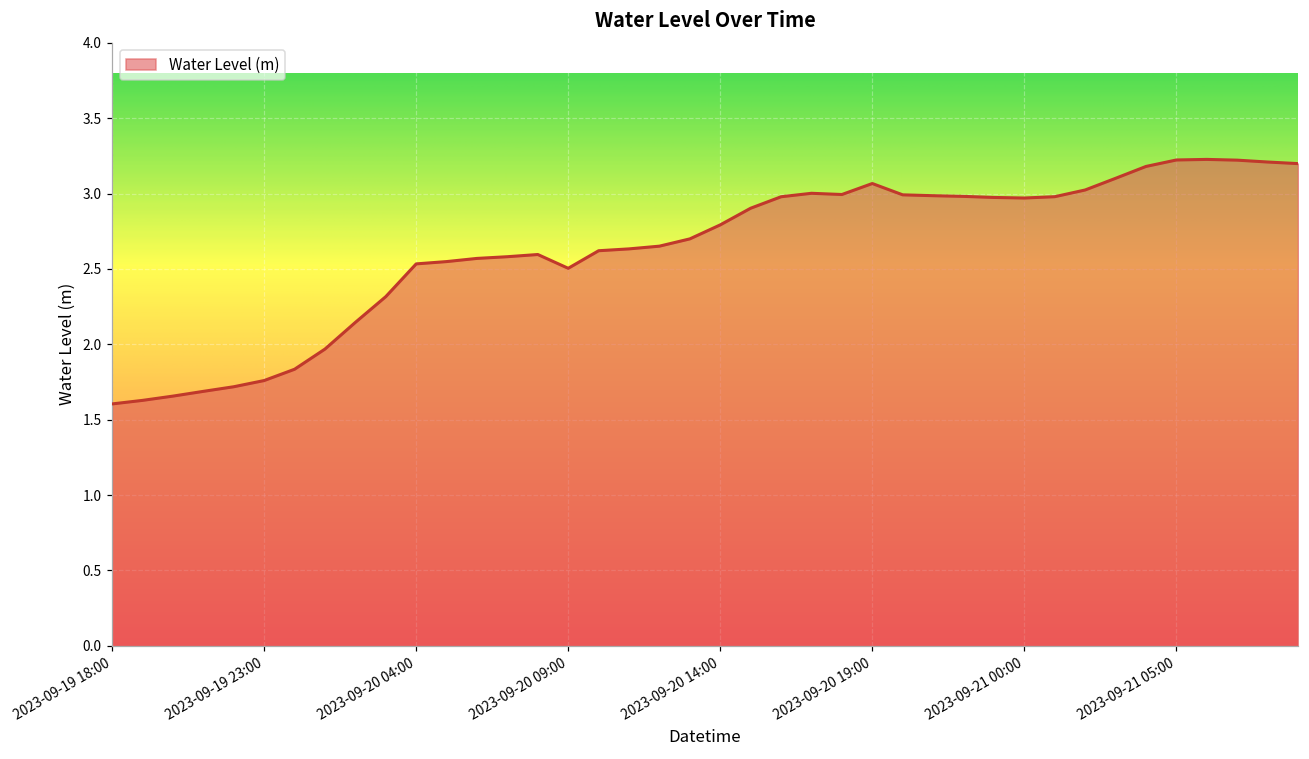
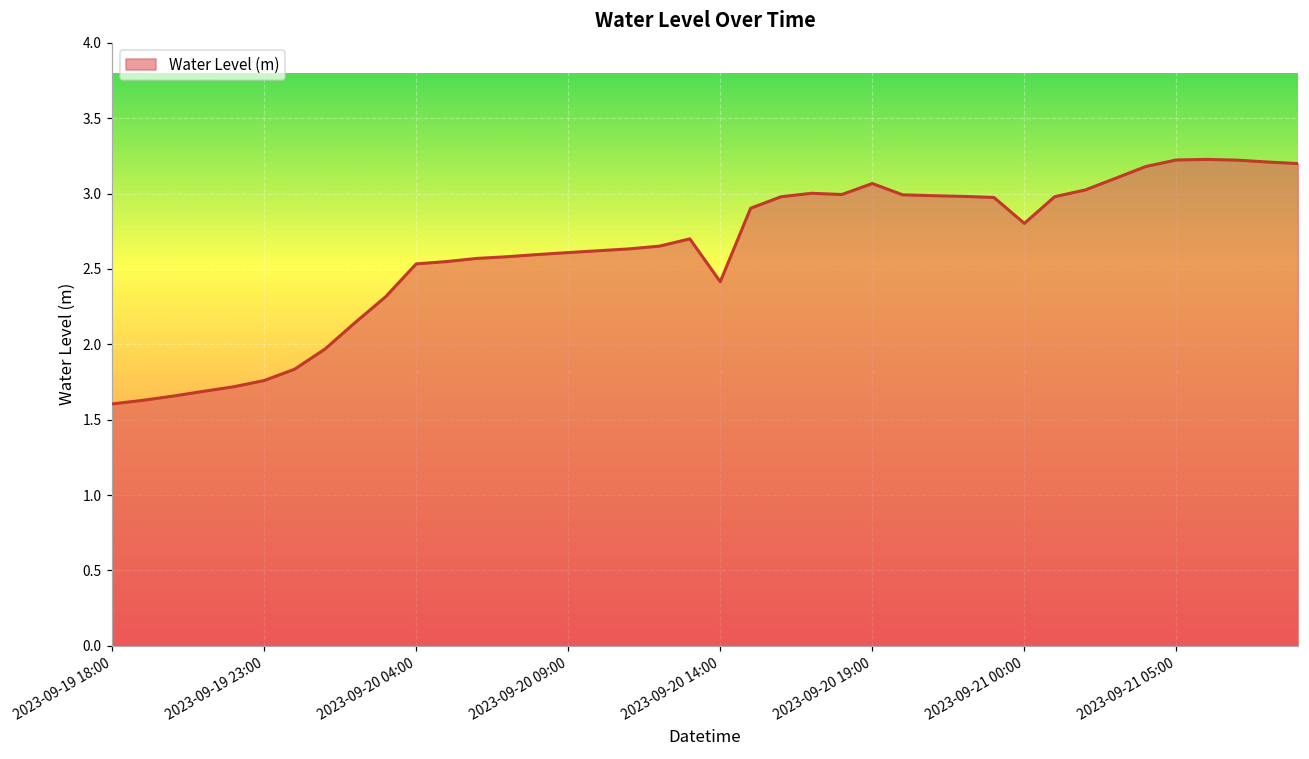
  {
    "2023-09-19 18:00": 1.60,
    "2023-09-19 23:00": 1.76,
    "2023-09-20 04:00": 2.53,
-   "2023-09-20 09:00": 2.50,
-   "2023-09-20 14:00": 2.79,
+   "2023-09-20 09:00": 2.61,
+   "2023-09-20 14:00": 2.41,
    "2023-09-20 19:00": 3.07,
-   "2023-09-21 00:00": 2.97,
+   "2023-09-21 00:00": 2.80,
    "2023-09-21 05:00": 3.22
  }
